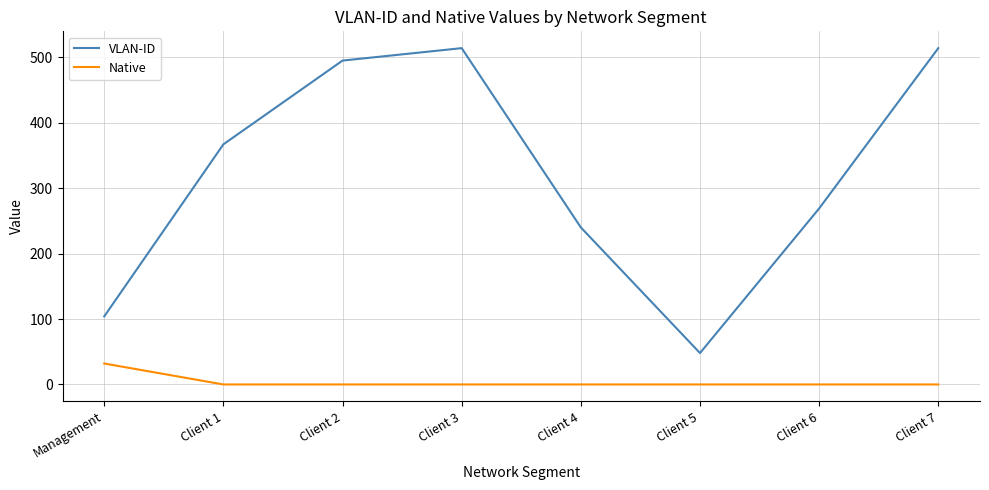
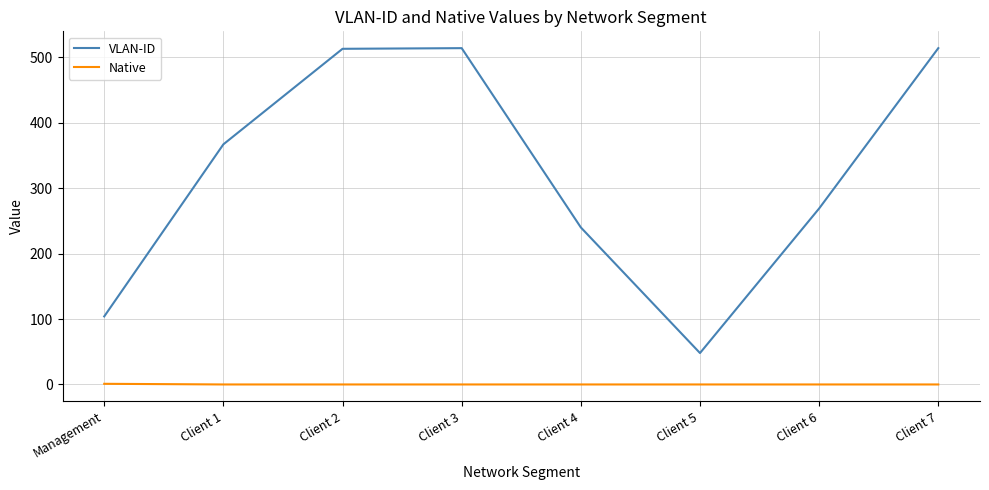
  {
    "VLAN-ID": {
      "Management": 100,
      "Client 1": 370,
-     "Client 2": 500,
+     "Client 2": 510,
      "Client 3": 510,
      "Client 4": 240,
      "Client 5": 50,
      "Client 6": 270,
      "Client 7": 510
    },
    "Native": {
-     "Management": 30,
+     "Management": 0,
      "Client 1": 0,
      "Client 2": 0,
      "Client 3": 0,
      "Client 4": 0,
      "Client 5": 0,
      "Client 6": 0,
      "Client 7": 0
    }
  }
